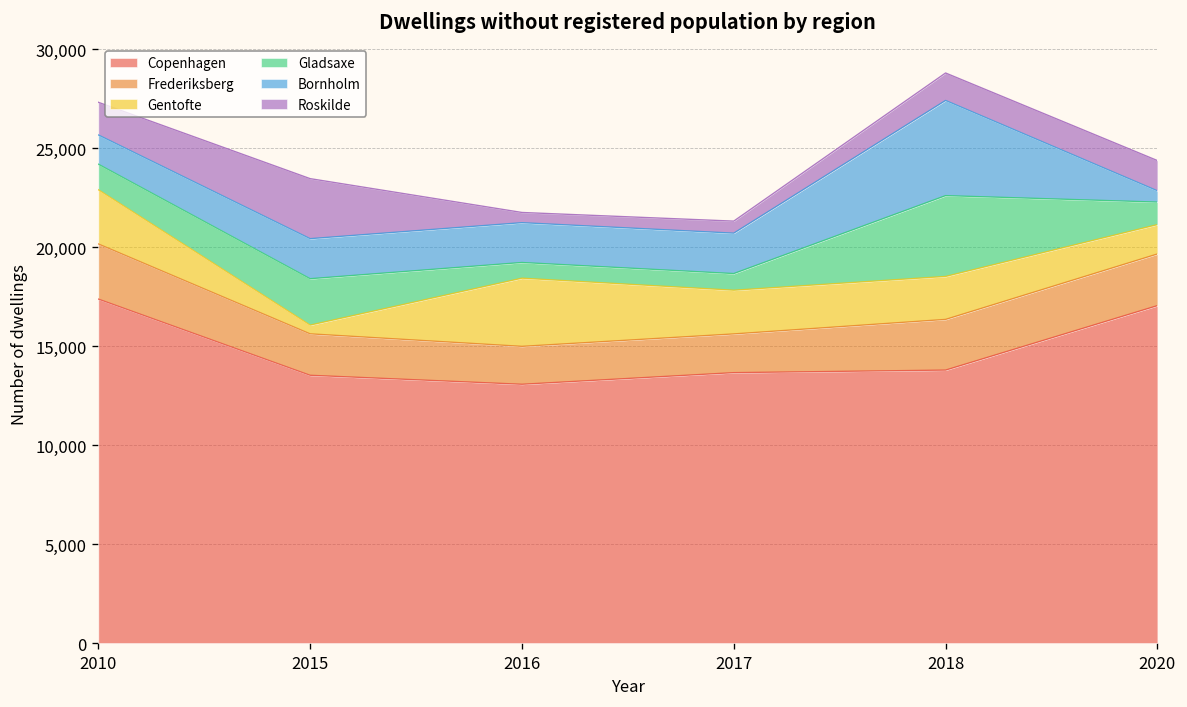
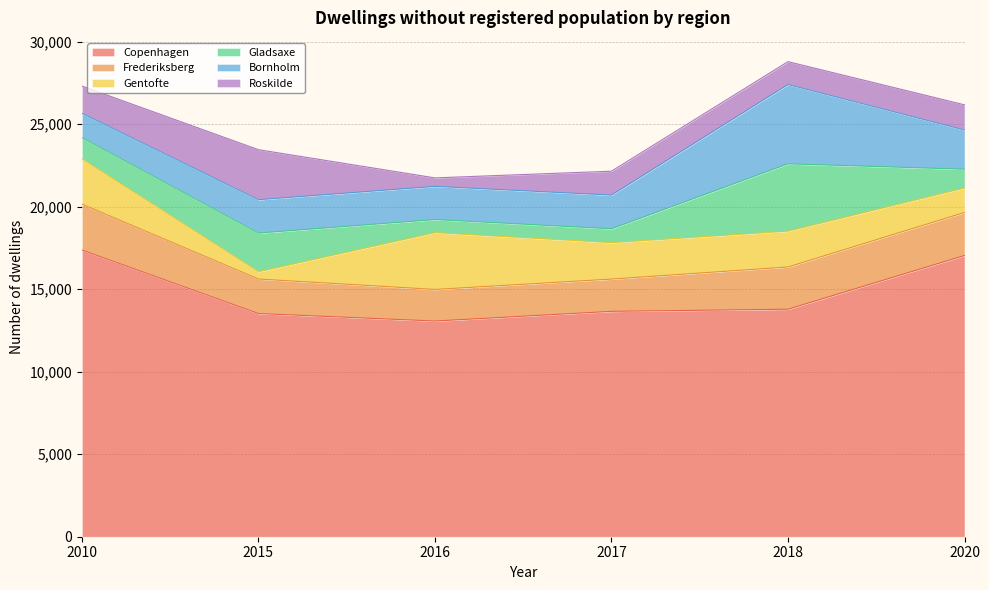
  {
    "Gentofte": {
      "2010": "2,700",
      "2015": "400",
      "2016": "3,400",
      "2017": "2,200",
      "2018": "2,200",
      "2020": "1,500"
    },
    "Gladsaxe": {
      "2010": "1,300",
      "2015": "2,300",
      "2016": "800",
      "2017": "800",
      "2018": "4,100",
      "2020": "1,100"
    },
    "Bornholm": {
      "2010": "1,500",
      "2015": "2,000",
      "2016": "2,000",
      "2017": "2,000",
      "2018": "4,800",
-     "2020": "600"
+     "2020": "2,400"
    },
    "Roskilde": {
      "2010": "1,700",
      "2015": "3,000",
      "2016": "500",
-     "2017": "600",
+     "2017": "1,500",
      "2018": "1,400",
      "2020": "1,500"
    }
  }
